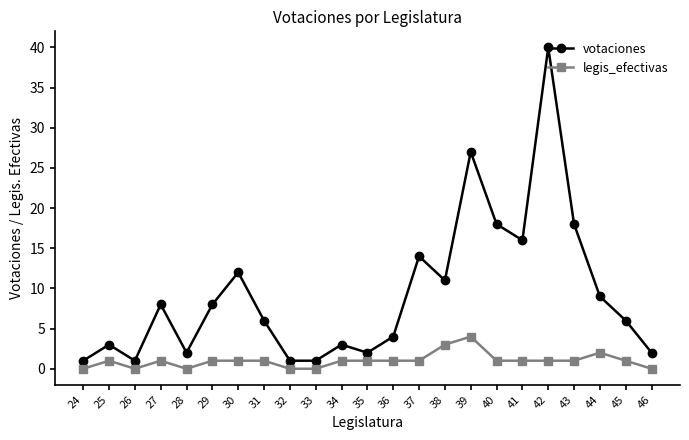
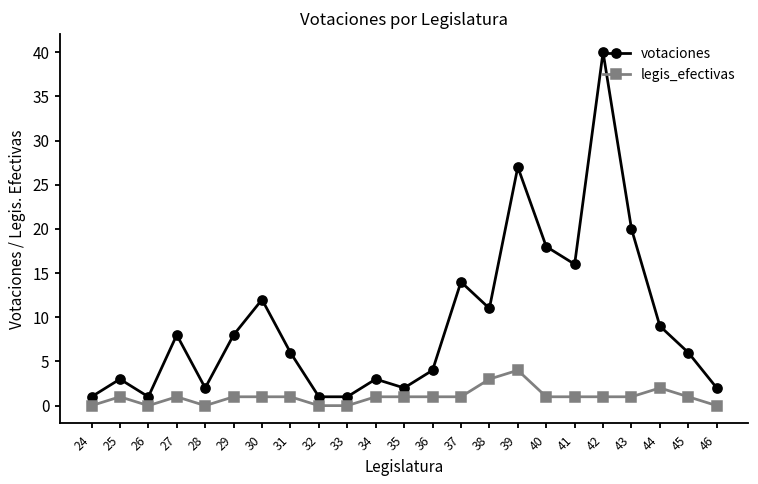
  {
    "votaciones": {
      "24": 1,
      "25": 3,
      "26": 1,
      "27": 8,
      "28": 2,
      "29": 8,
      "30": 12,
      "31": 6,
      "32": 1,
      "33": 1,
      "34": 3,
      "35": 2,
      "36": 4,
      "37": 14,
      "38": 11,
      "39": 27,
      "40": 18,
      "41": 16,
      "42": 40,
-     "43": 18,
+     "43": 20,
      "44": 9,
      "45": 6,
      "46": 2
    },
    "legis_efectivas": {
      "24": 0,
      "25": 1,
      "26": 0,
      "27": 1,
      "28": 0,
      "29": 1,
      "30": 1,
      "31": 1,
      "32": 0,
      "33": 0,
      "34": 1,
      "35": 1,
      "36": 1,
      "37": 1,
      "38": 3,
      "39": 4,
      "40": 1,
      "41": 1,
      "42": 1,
      "43": 1,
      "44": 2,
      "45": 1,
      "46": 0
    }
  }
